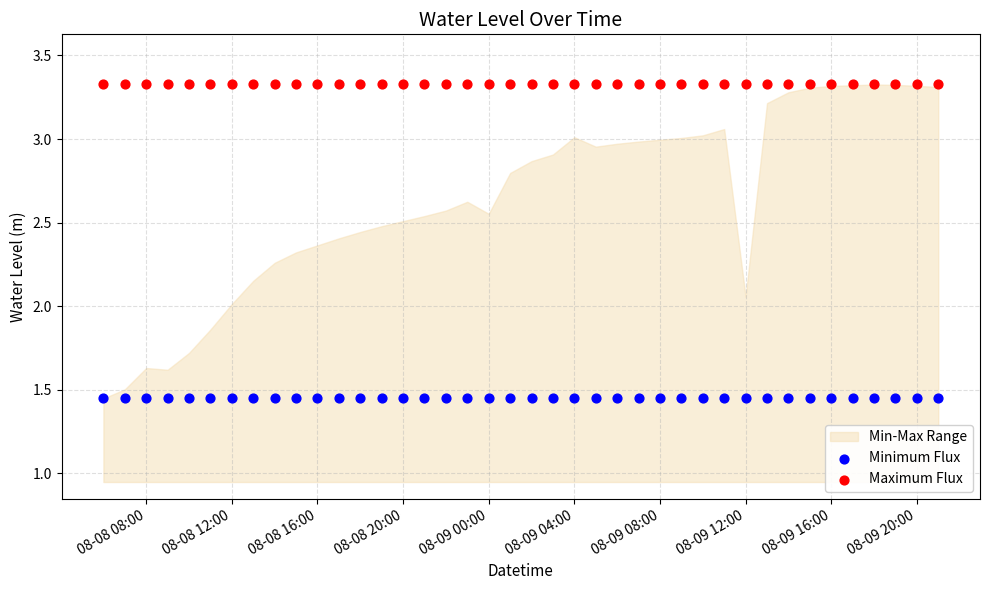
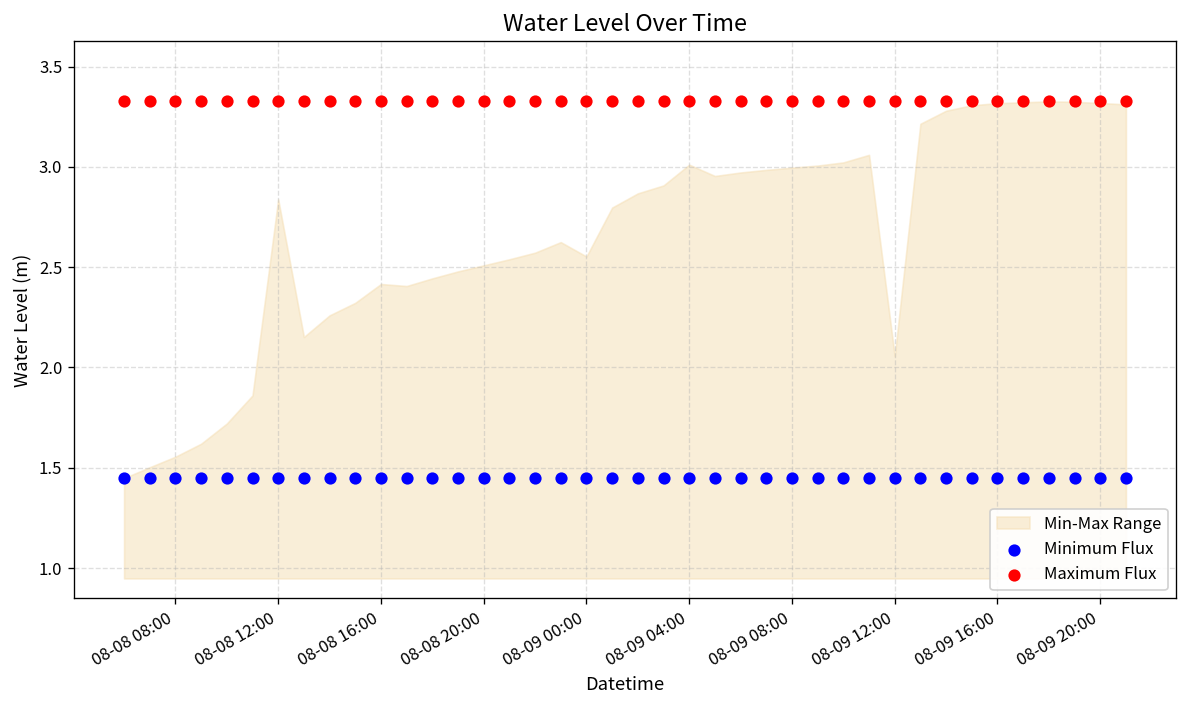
  {
    "Min-Max Range": {
-     "08-08 08:00": 1.63,
-     "08-08 12:00": 2.01,
-     "08-08 16:00": 2.36,
+     "08-08 08:00": 1.56,
+     "08-08 12:00": 2.84,
+     "08-08 16:00": 2.42,
      "08-08 20:00": 2.51,
      "08-09 00:00": 2.55,
      "08-09 04:00": 3.01,
      "08-09 08:00": 3.00,
      "08-09 12:00": 2.06
    }
  }
